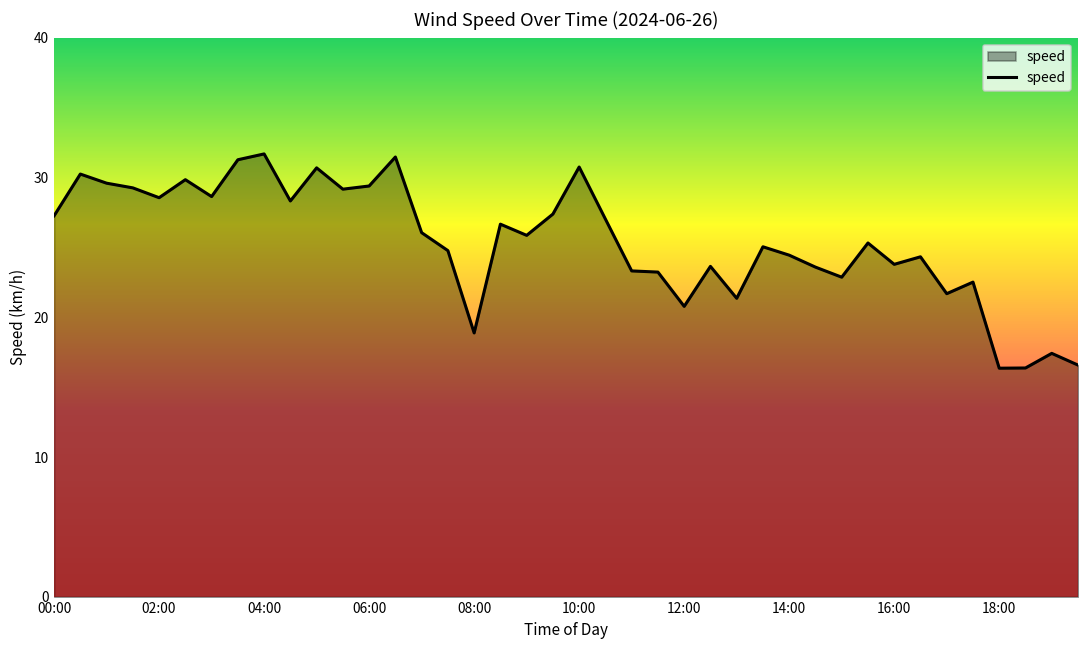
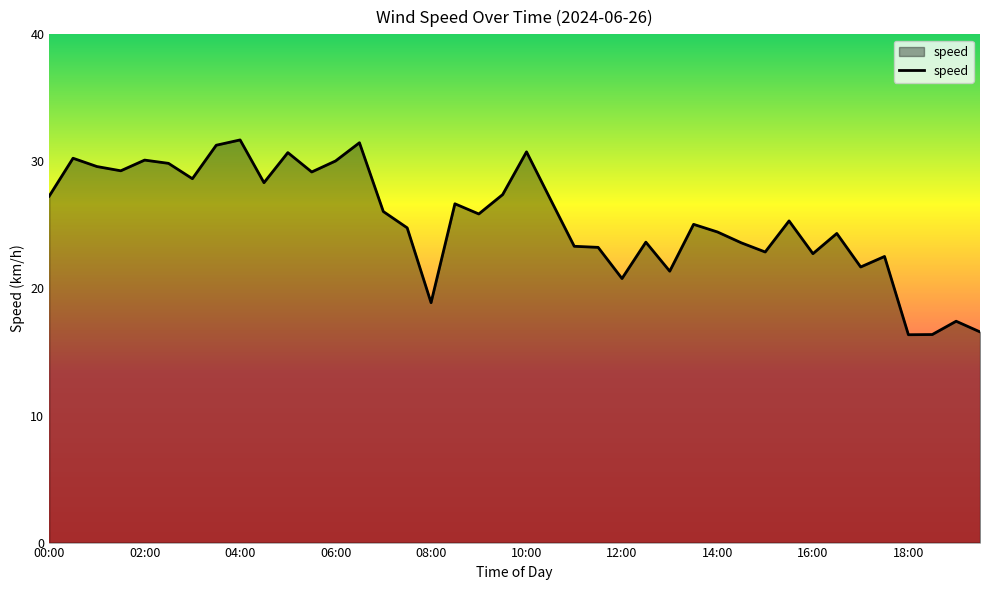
  {
    "00:00": 27.3,
-   "02:00": 28.6,
+   "02:00": 30.1,
    "04:00": 31.7,
-   "06:00": 29.4,
+   "06:00": 30.0,
    "08:00": 18.9,
    "10:00": 30.8,
    "12:00": 20.8,
    "14:00": 24.4,
-   "16:00": 23.8,
+   "16:00": 22.7,
    "18:00": 16.4
  }
